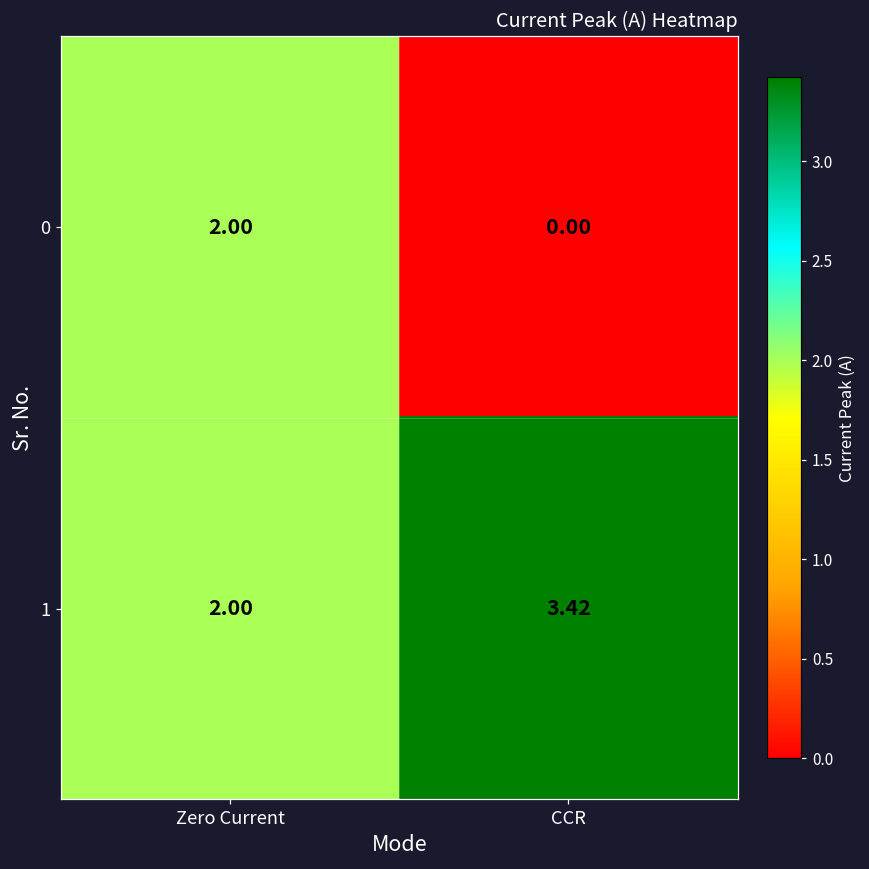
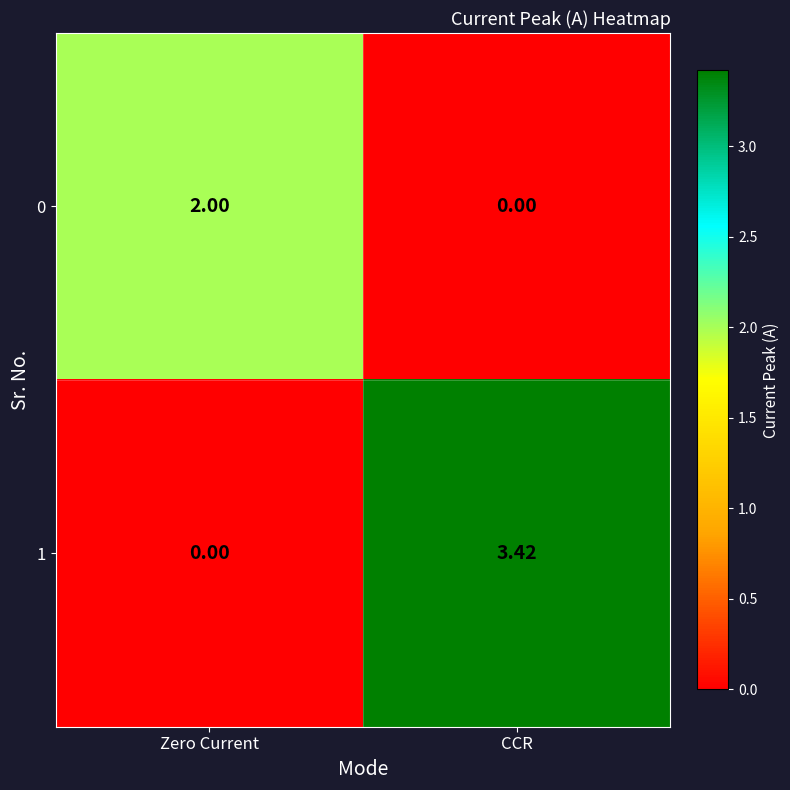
  {
    "0": {
      "Zero Current": 2.00,
      "CCR": 0.00
    },
    "1": {
-     "Zero Current": 2.00,
+     "Zero Current": 0.00,
      "CCR": 3.42
    }
  }
